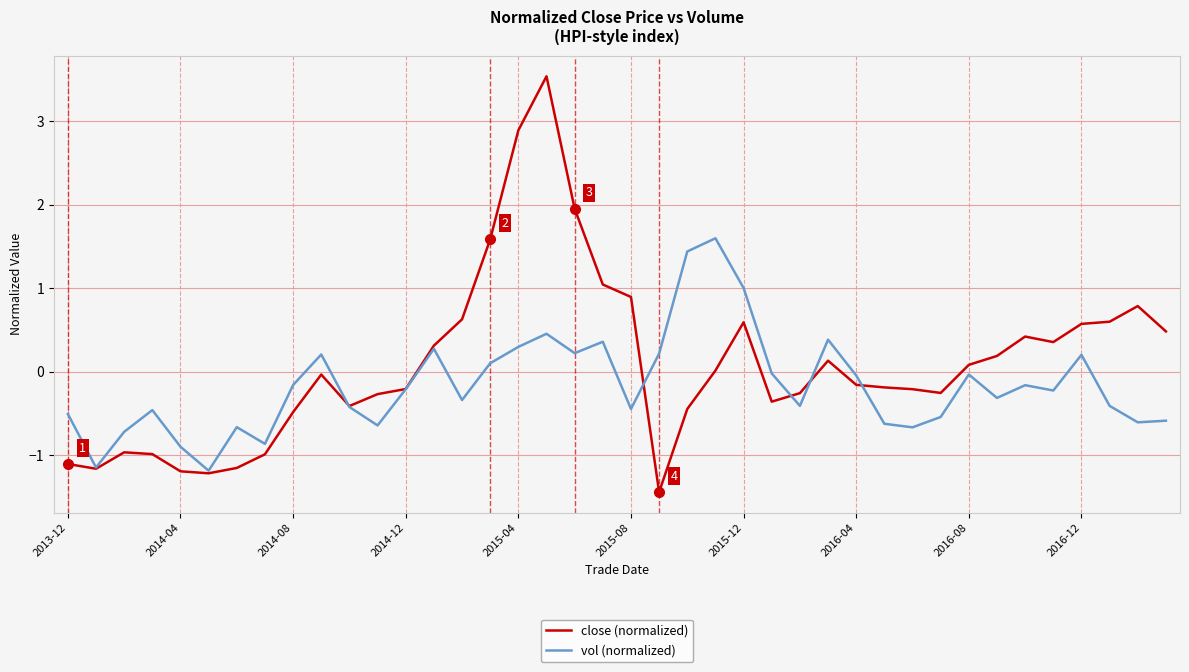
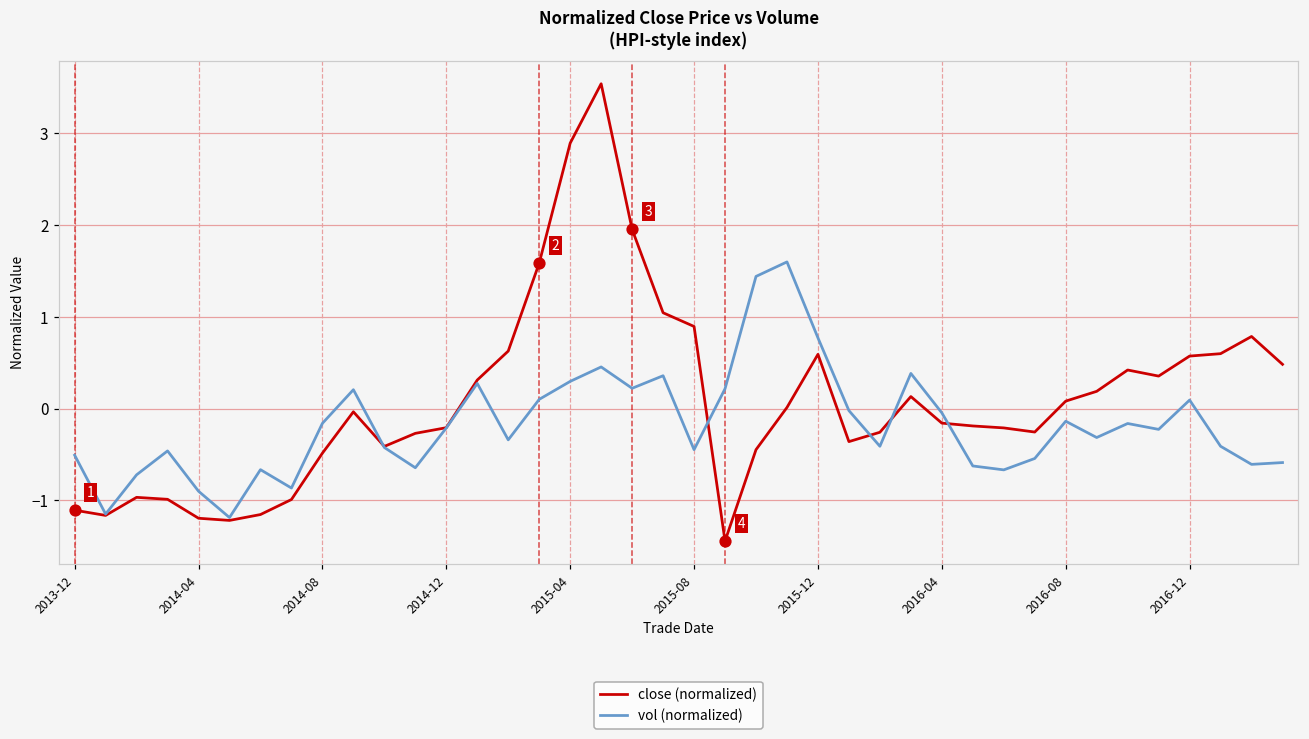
  {
    "vol (normalized)": {
      "2013-12": -0.5,
      "2014-04": -0.9,
      "2014-08": -0.2,
      "2015-04": 0.3,
      "2015-08": -0.4,
-     "2015-12": 1.0,
+     "2015-12": 0.8,
      "2016-04": 0.0,
-     "2016-08": 0.0,
-     "2016-12": 0.2
+     "2016-08": -0.1,
+     "2016-12": 0.1
    }
  }
